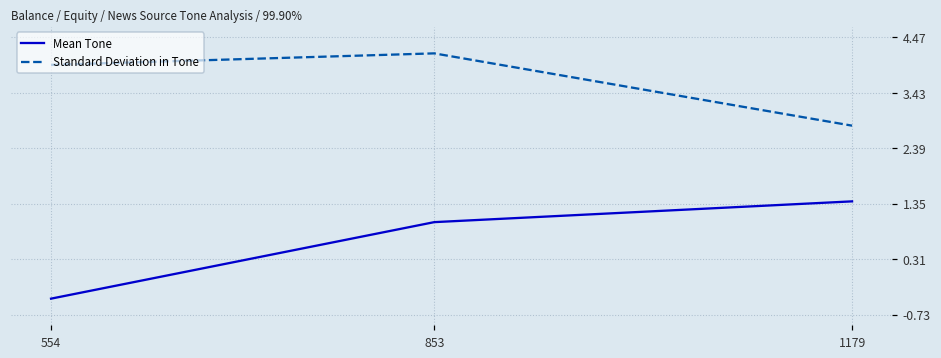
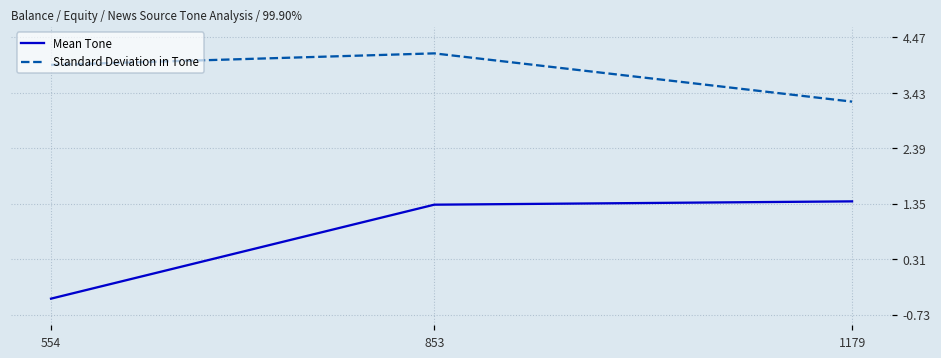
  {
    "Mean Tone": {
      "554": -0.4,
-     "853": 1.0,
+     "853": 1.3,
      "1179": 1.4
    },
    "Standard Deviation in Tone": {
      "853": 4.2,
-     "1179": 2.8
+     "1179": 3.3
    }
  }
